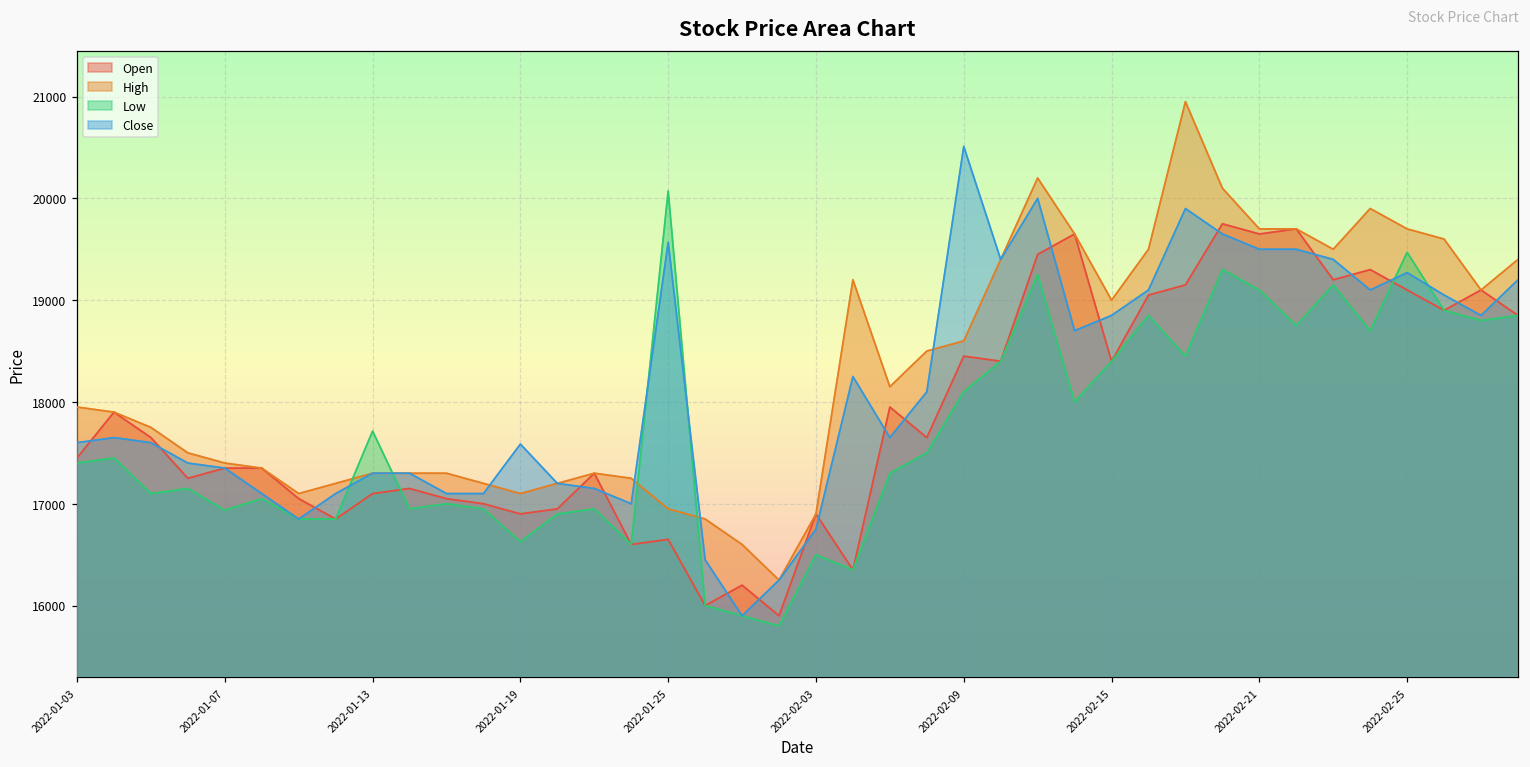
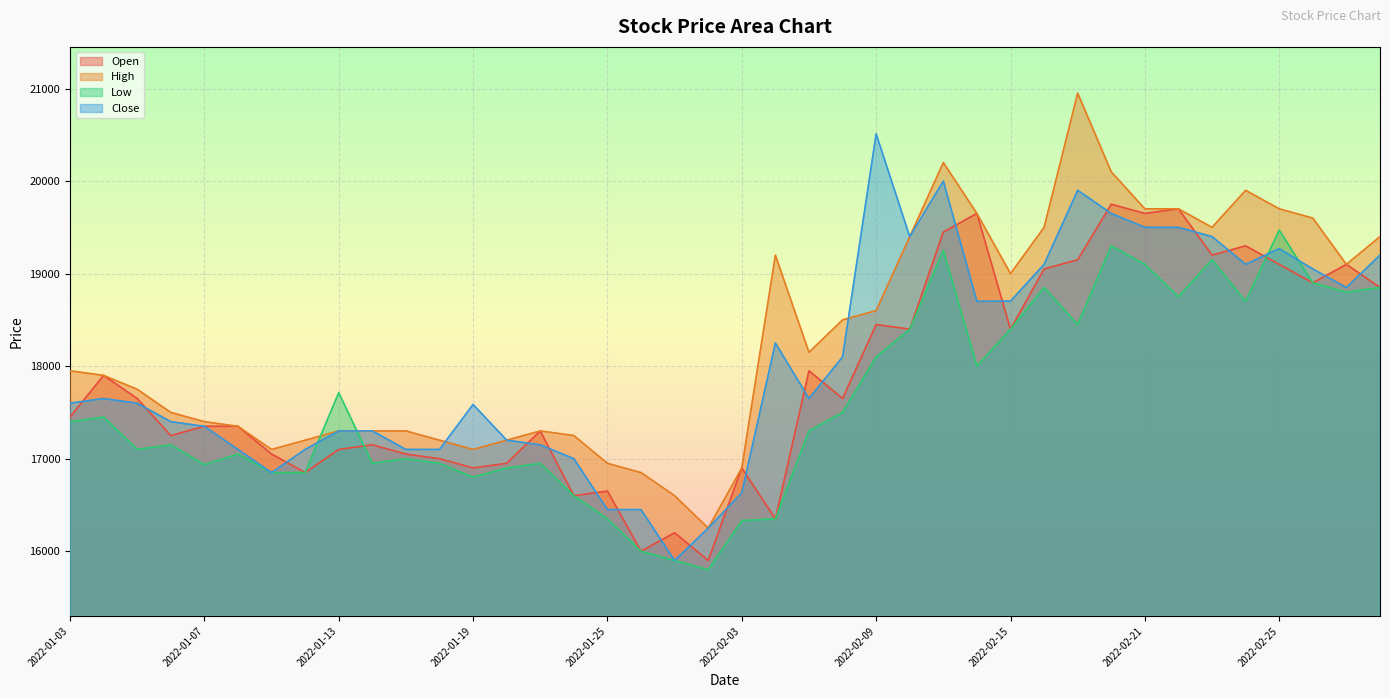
  {
    "Low": {
      "2022-01-03": 17400,
      "2022-01-07": 16900,
      "2022-01-13": 17700,
-     "2022-01-19": 16600,
-     "2022-01-25": 20100,
-     "2022-02-03": 16500,
+     "2022-01-19": 16800,
+     "2022-01-25": 16400,
+     "2022-02-03": 16300,
      "2022-02-09": 18100,
      "2022-02-21": 19100,
      "2022-02-25": 19500
    },
    "Close": {
      "2022-01-03": 17600,
      "2022-01-19": 17600,
-     "2022-01-25": 19600,
-     "2022-02-03": 16800,
+     "2022-01-25": 16500,
+     "2022-02-03": 16600,
      "2022-02-09": 20500,
-     "2022-02-15": 18900,
+     "2022-02-15": 18700,
      "2022-02-21": 19500,
      "2022-02-25": 19300
    }
  }
